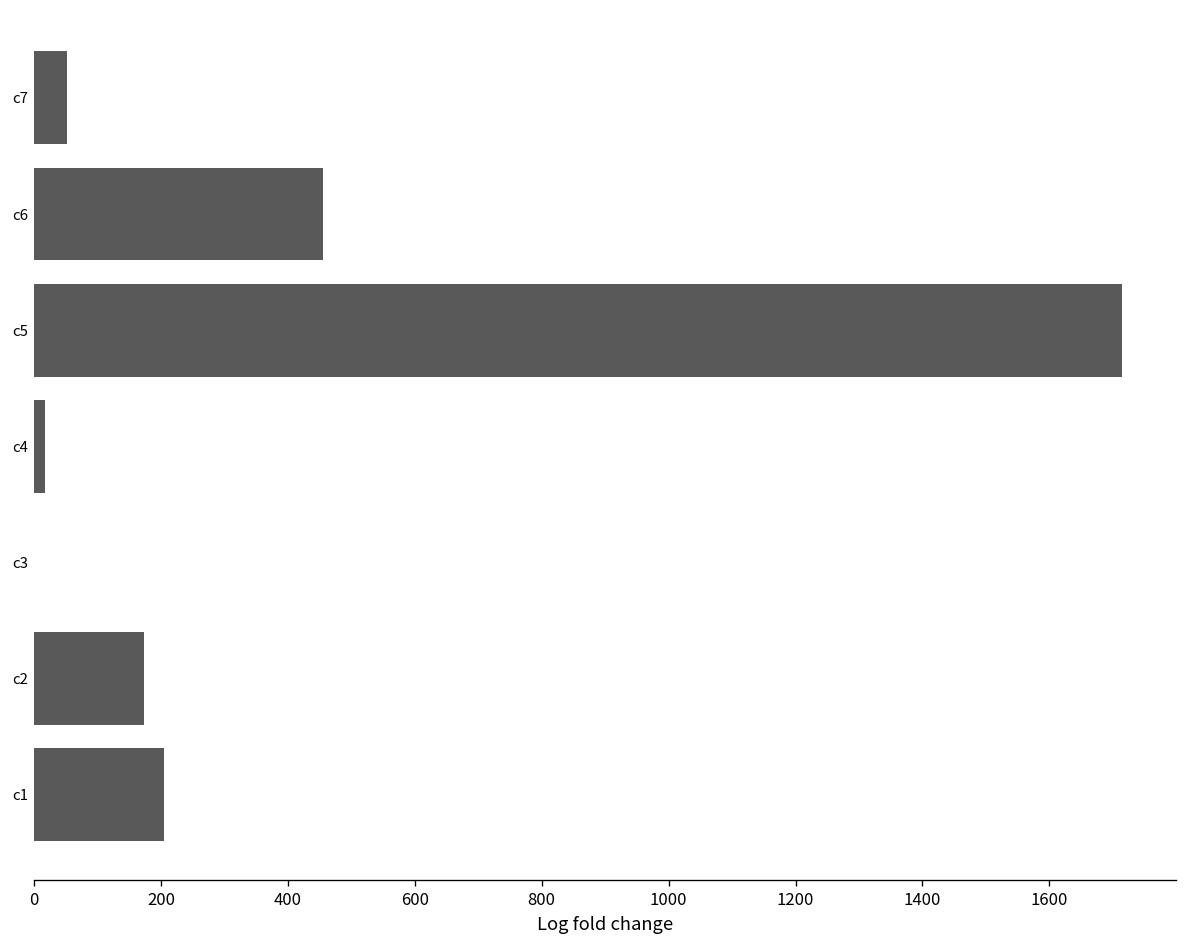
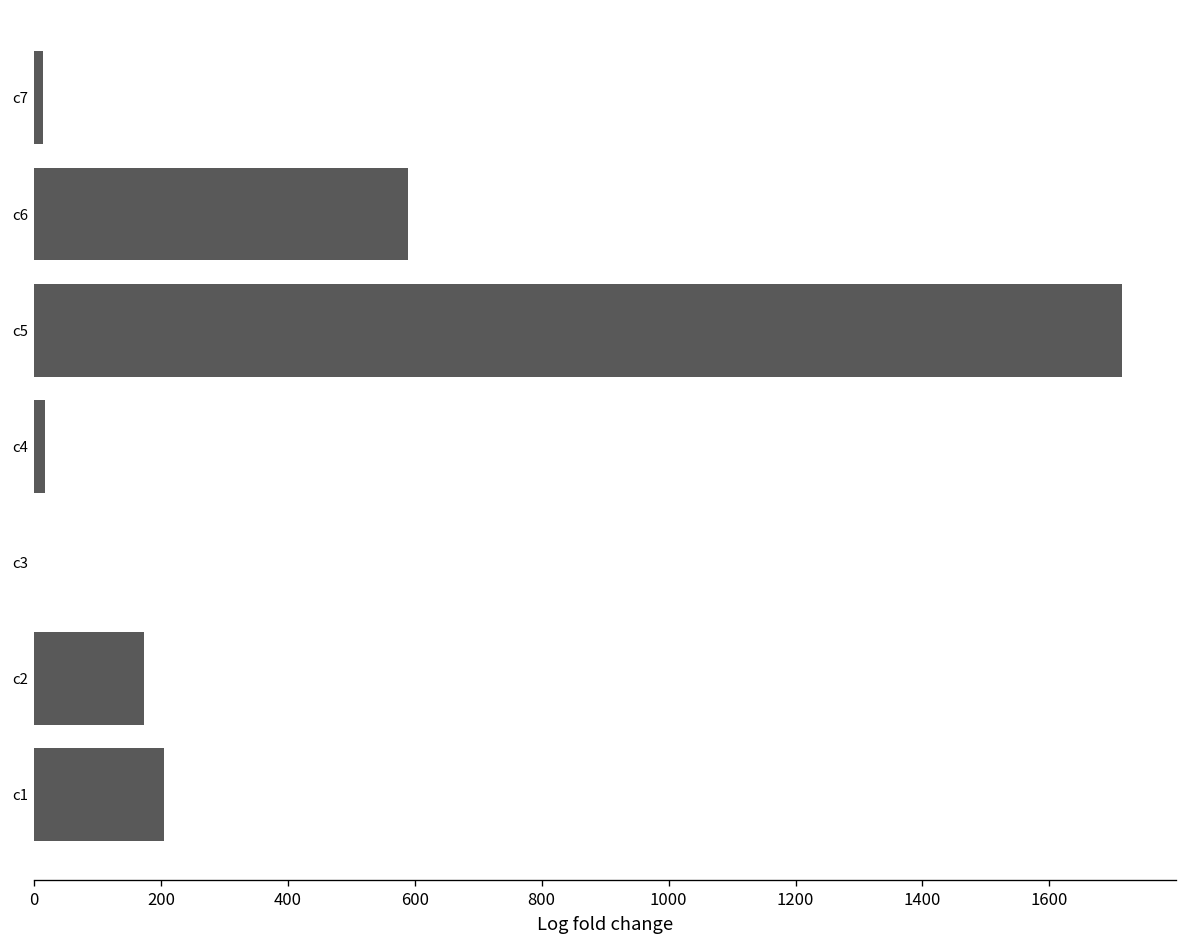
  {
-   "c7": 50,
-   "c6": 460,
+   "c7": 10,
+   "c6": 590,
    "c5": 1710,
    "c4": 20,
    "c2": 170,
    "c1": 200
  }
